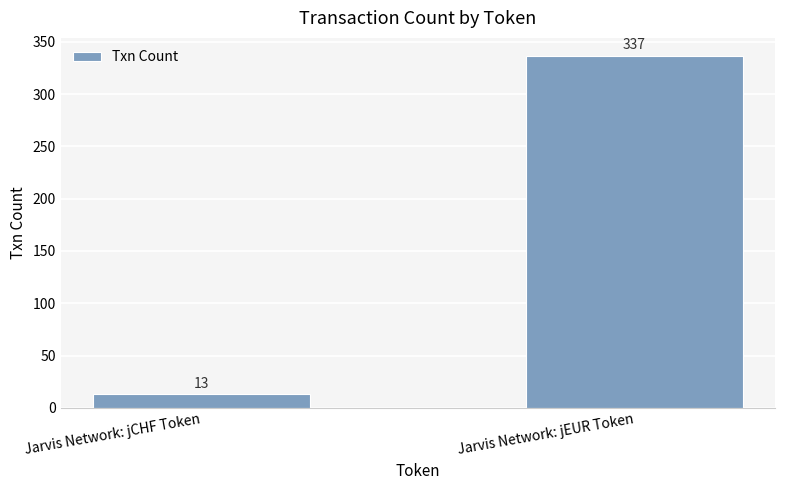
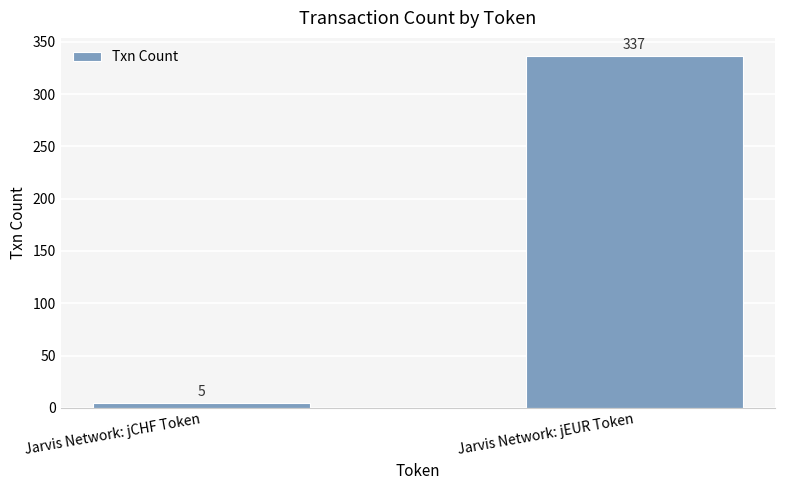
  {
-   "Jarvis Network: jCHF Token": 13,
+   "Jarvis Network: jCHF Token": 5,
    "Jarvis Network: jEUR Token": 337
  }
